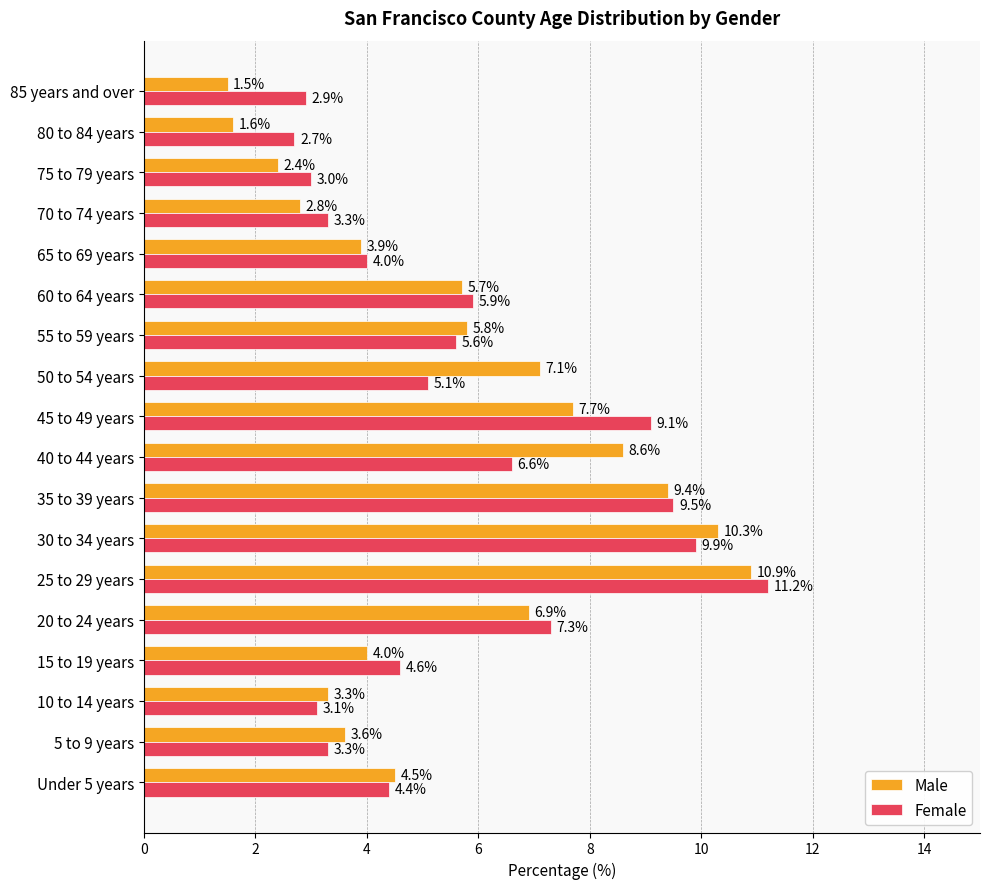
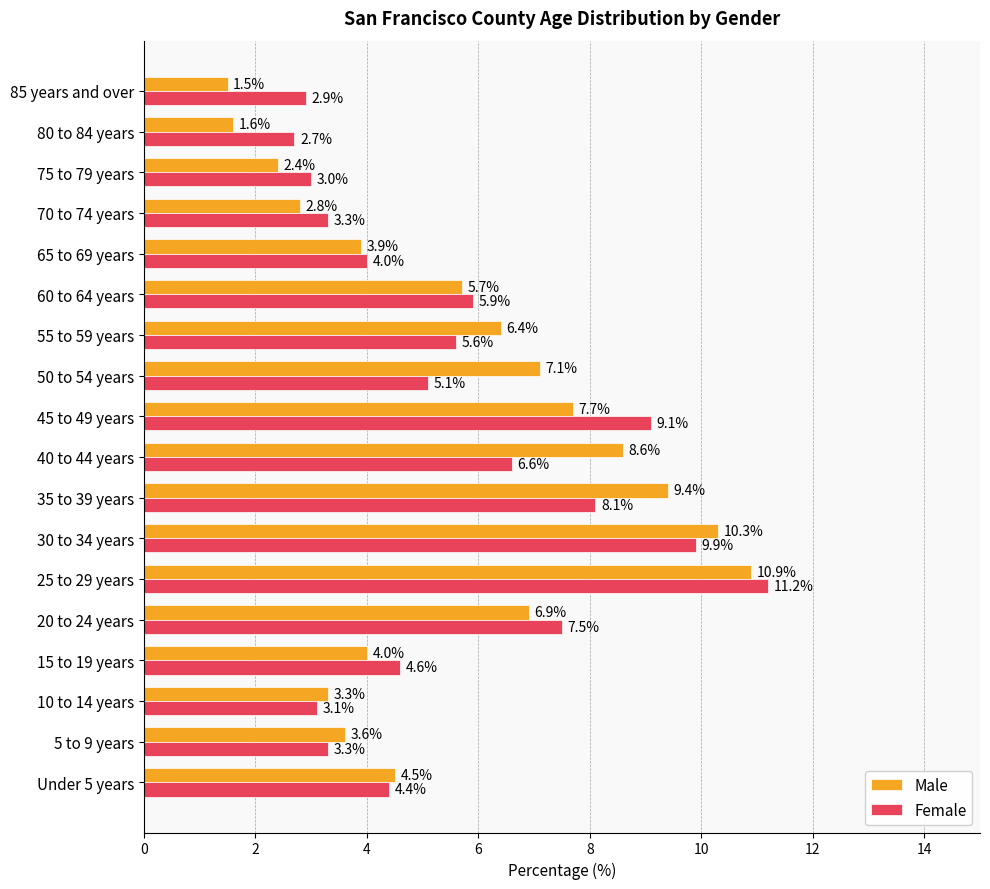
  {
    "Male": {
      "85 years and over": "1.5%",
      "80 to 84 years": "1.6%",
      "75 to 79 years": "2.4%",
      "70 to 74 years": "2.8%",
      "65 to 69 years": "3.9%",
      "60 to 64 years": "5.7%",
-     "55 to 59 years": "5.8%",
+     "55 to 59 years": "6.4%",
      "50 to 54 years": "7.1%",
      "45 to 49 years": "7.7%",
      "40 to 44 years": "8.6%",
      "35 to 39 years": "9.4%",
      "30 to 34 years": "10.3%",
      "25 to 29 years": "10.9%",
      "20 to 24 years": "6.9%",
      "15 to 19 years": "4.0%",
      "10 to 14 years": "3.3%",
      "5 to 9 years": "3.6%",
      "Under 5 years": "4.5%"
    },
    "Female": {
      "85 years and over": "2.9%",
      "80 to 84 years": "2.7%",
      "75 to 79 years": "3.0%",
      "70 to 74 years": "3.3%",
      "65 to 69 years": "4.0%",
      "60 to 64 years": "5.9%",
      "55 to 59 years": "5.6%",
      "50 to 54 years": "5.1%",
      "45 to 49 years": "9.1%",
      "40 to 44 years": "6.6%",
-     "35 to 39 years": "9.5%",
+     "35 to 39 years": "8.1%",
      "30 to 34 years": "9.9%",
      "25 to 29 years": "11.2%",
-     "20 to 24 years": "7.3%",
+     "20 to 24 years": "7.5%",
      "15 to 19 years": "4.6%",
      "10 to 14 years": "3.1%",
      "5 to 9 years": "3.3%",
      "Under 5 years": "4.4%"
    }
  }
